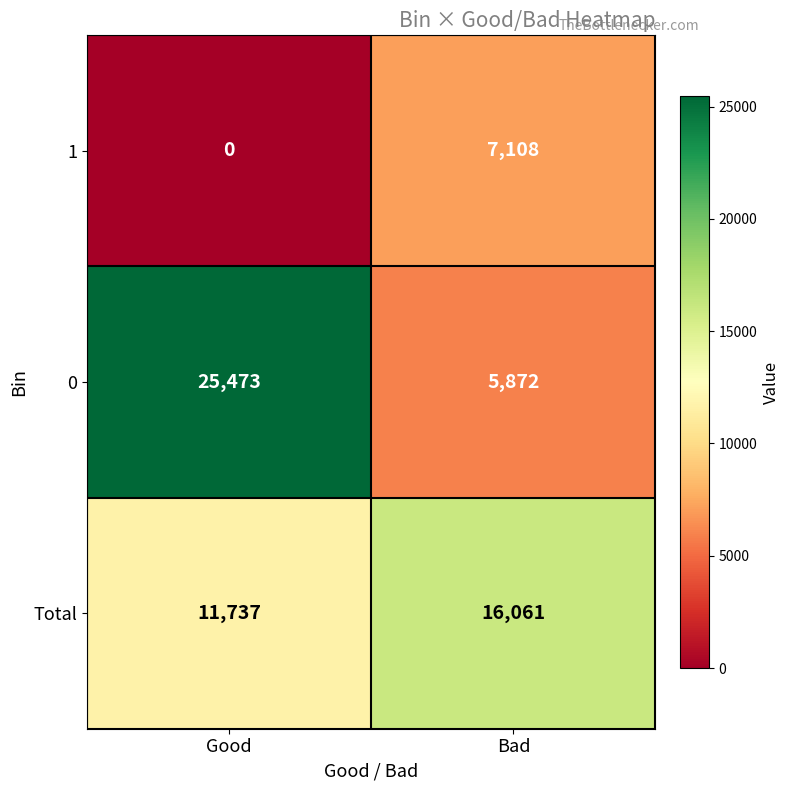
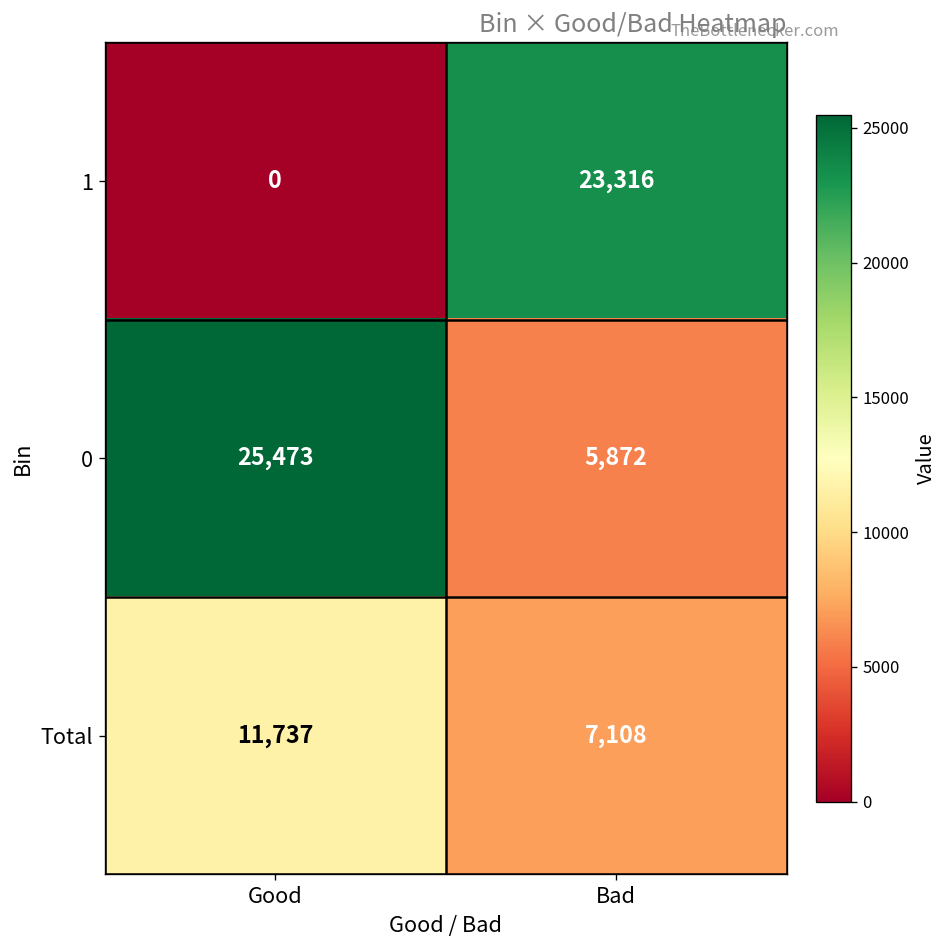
  {
    "1": {
      "Good": "0",
-     "Bad": "7,108"
+     "Bad": "23,316"
    },
    "0": {
      "Good": "25,473",
      "Bad": "5,872"
    },
    "Total": {
      "Good": "11,737",
-     "Bad": "16,061"
+     "Bad": "7,108"
    }
  }
